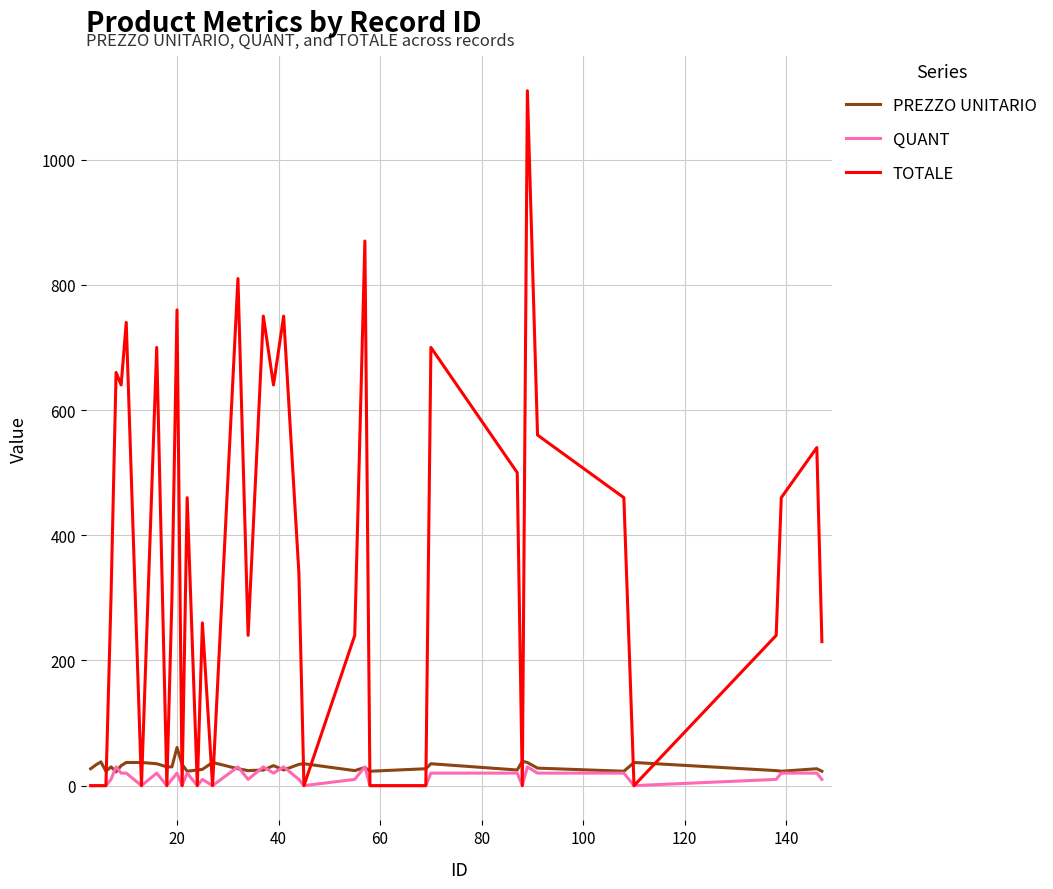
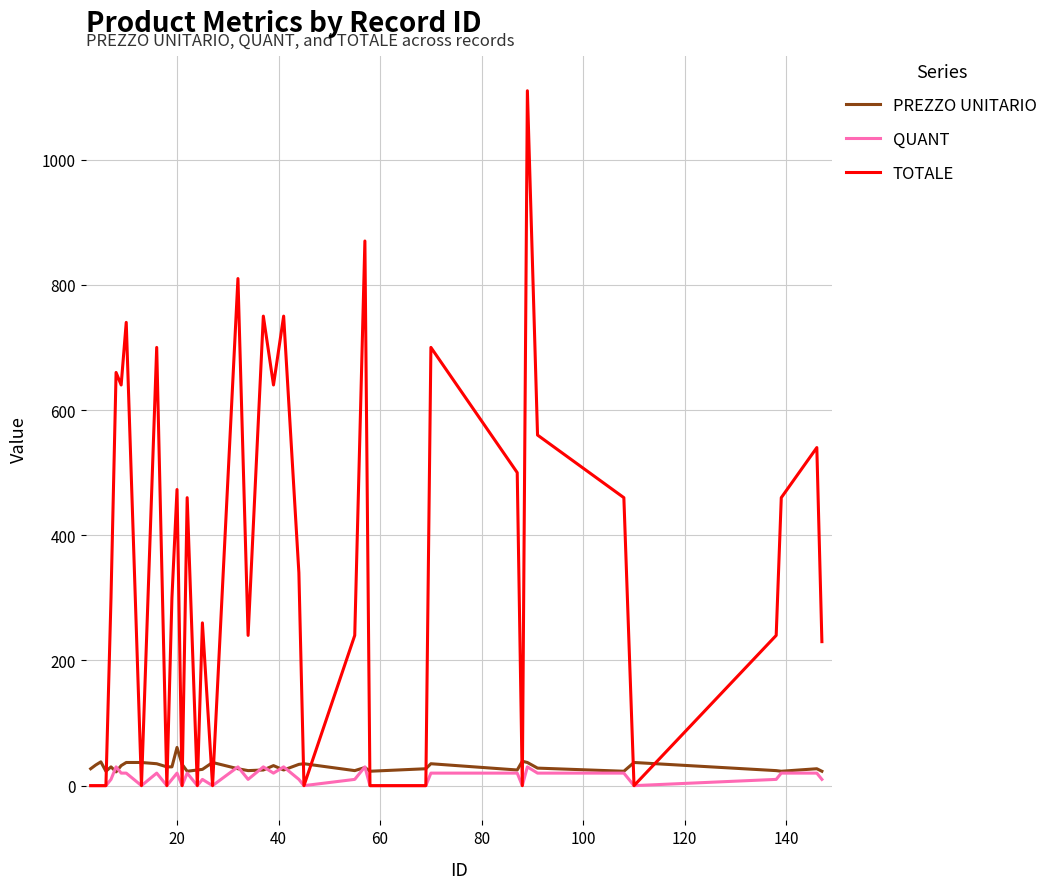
  {
    "PREZZO UNITARIO": {
      "20": 60
    },
    "QUANT": {
      "20": 20
    },
    "TOTALE": {
-     "20": 760
+     "20": 470
    }
  }
